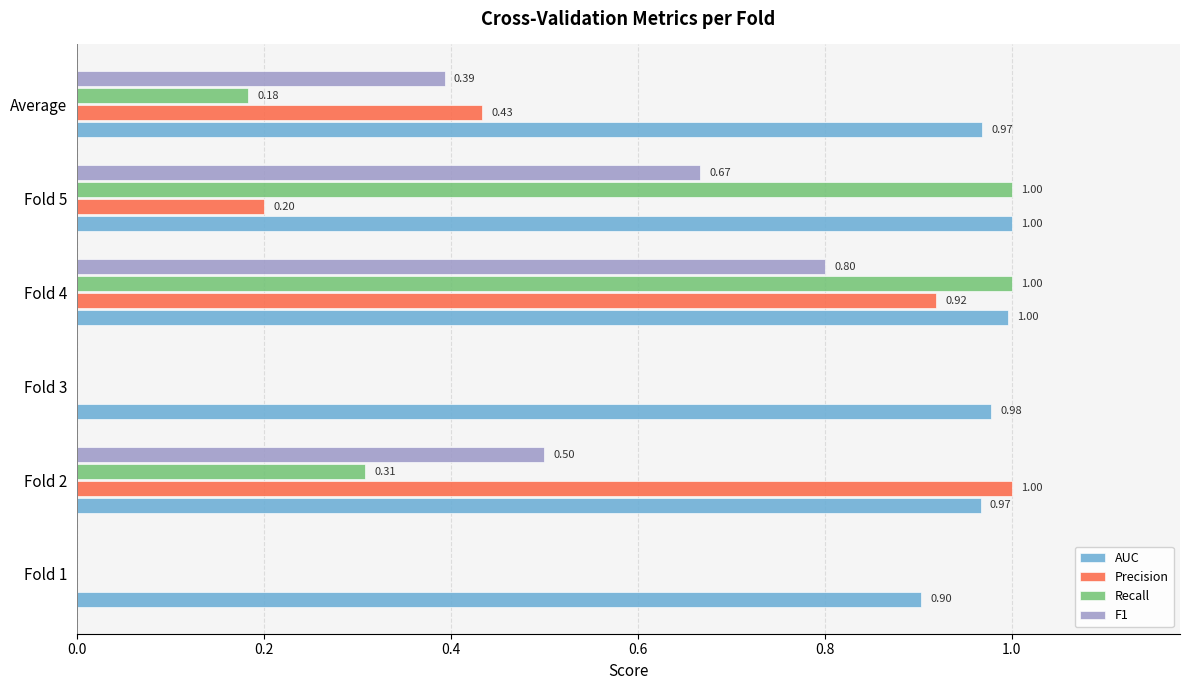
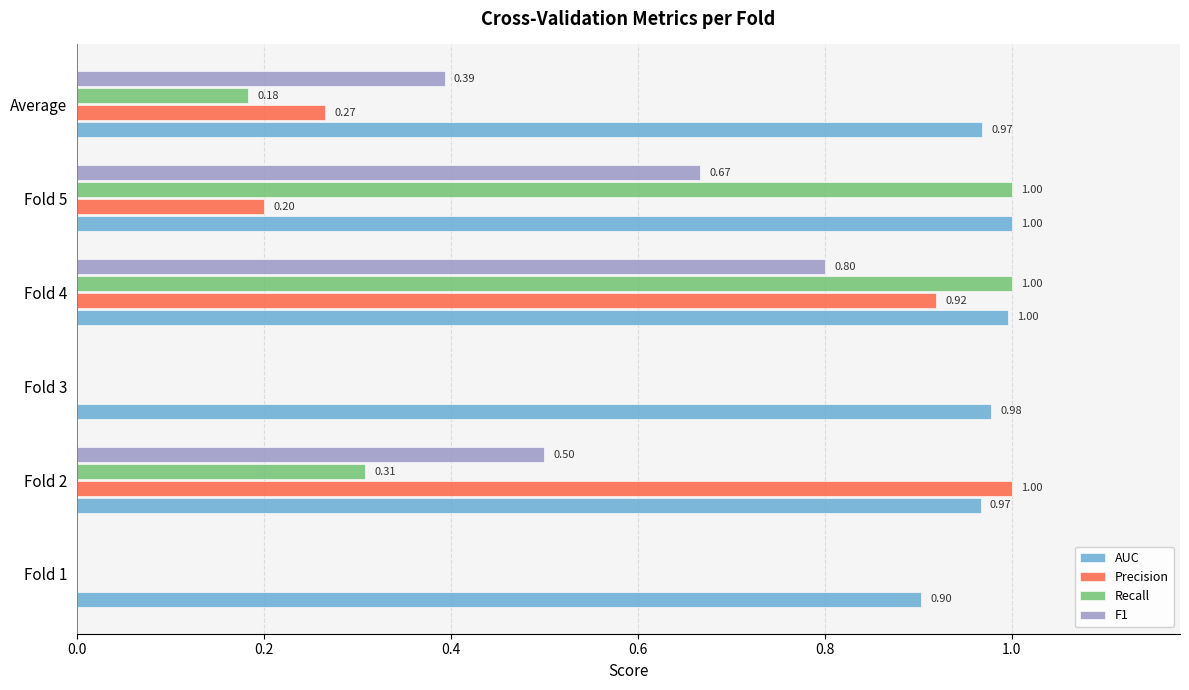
  {
    "Precision": {
-     "Average": 0.43,
+     "Average": 0.27,
      "Fold 5": 0.20,
      "Fold 4": 0.92,
      "Fold 2": 1.00
    },
    "Recall": {
      "Average": 0.18,
      "Fold 5": 1.00,
      "Fold 4": 1.00,
      "Fold 2": 0.31
    }
  }
